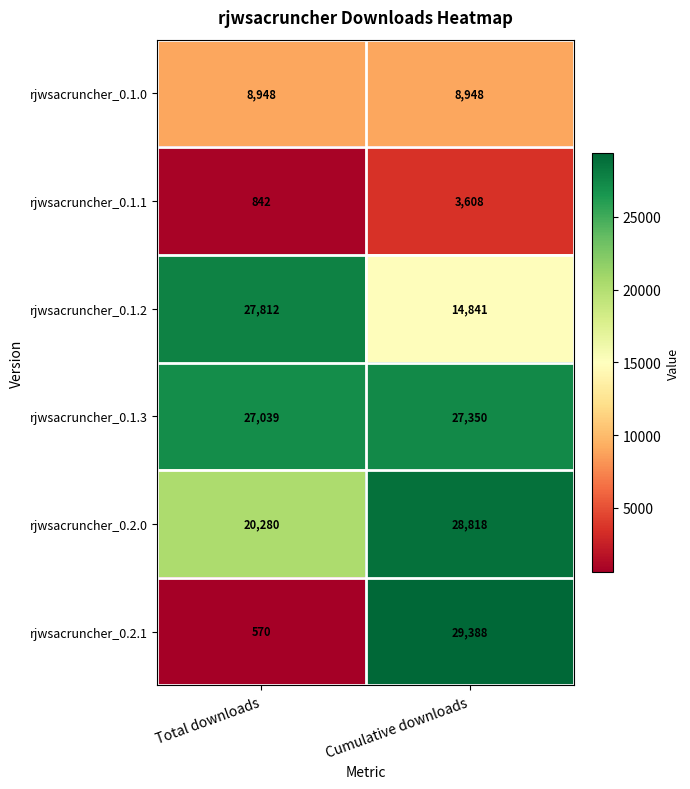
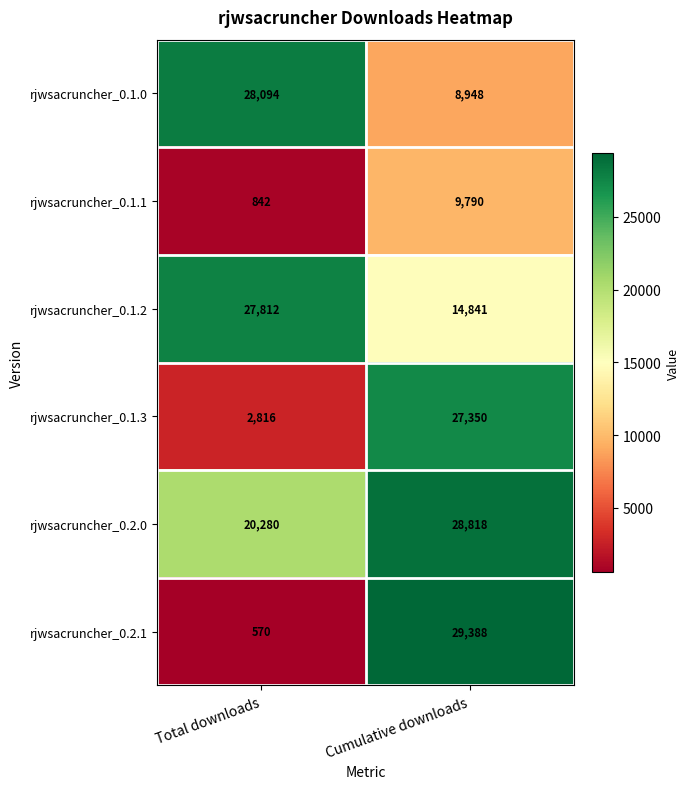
  {
    "rjwsacruncher_0.1.0": {
-     "Total downloads": "8,948",
+     "Total downloads": "28,094",
      "Cumulative downloads": "8,948"
    },
    "rjwsacruncher_0.1.1": {
      "Total downloads": "842",
-     "Cumulative downloads": "3,608"
+     "Cumulative downloads": "9,790"
    },
    "rjwsacruncher_0.1.2": {
      "Total downloads": "27,812",
      "Cumulative downloads": "14,841"
    },
    "rjwsacruncher_0.1.3": {
-     "Total downloads": "27,039",
+     "Total downloads": "2,816",
      "Cumulative downloads": "27,350"
    },
    "rjwsacruncher_0.2.0": {
      "Total downloads": "20,280",
      "Cumulative downloads": "28,818"
    },
    "rjwsacruncher_0.2.1": {
      "Total downloads": "570",
      "Cumulative downloads": "29,388"
    }
  }
